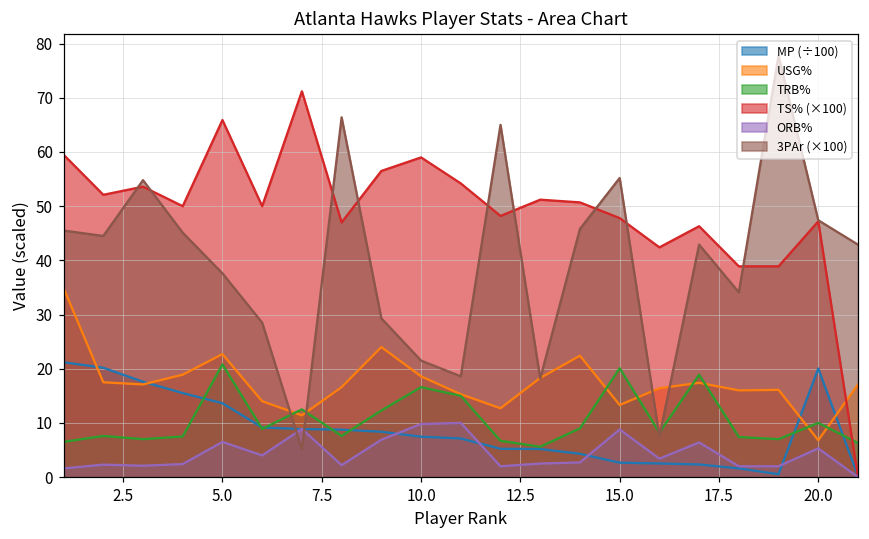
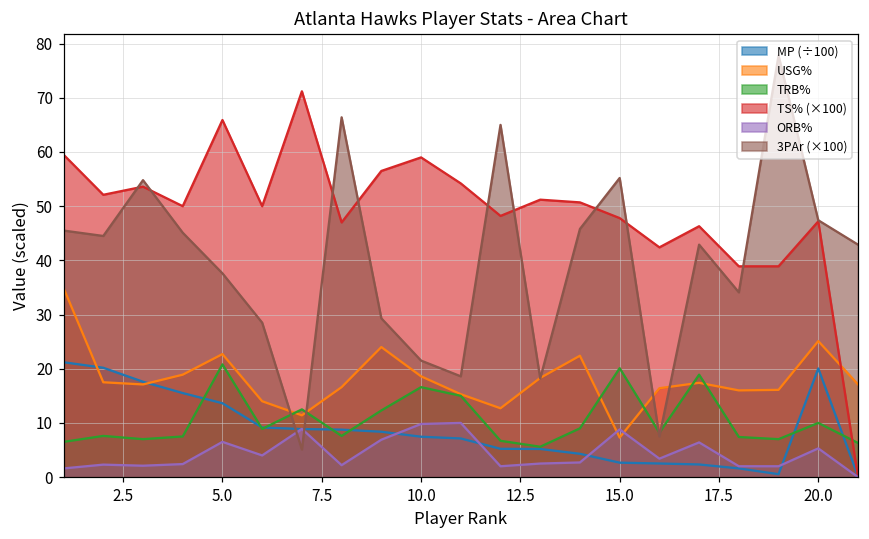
  {
    "MP (÷100)": {
      "5.0": 14,
      "10.0": 7,
      "15.0": 3,
      "20.0": 20
    },
    "USG%": {
      "5.0": 23,
      "10.0": 19,
-     "15.0": 13,
-     "20.0": 7
+     "15.0": 7,
+     "20.0": 25
    },
    "TRB%": {
      "5.0": 21,
      "10.0": 17,
      "15.0": 20,
      "20.0": 10
    },
    "TS% (×100)": {
      "5.0": 66,
      "10.0": 59,
      "15.0": 48
    },
    "ORB%": {
      "5.0": 7,
      "10.0": 10,
      "15.0": 9,
      "20.0": 5
    },
    "3PAr (×100)": {
      "5.0": 38,
      "10.0": 22,
      "15.0": 55
    }
  }
